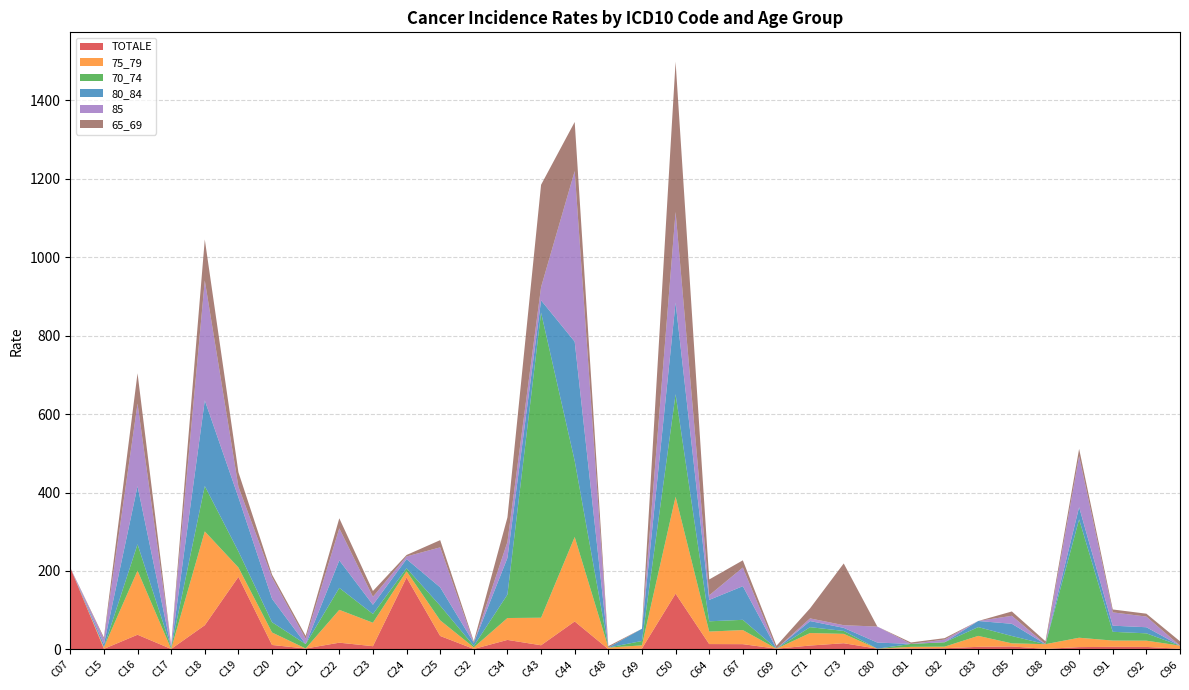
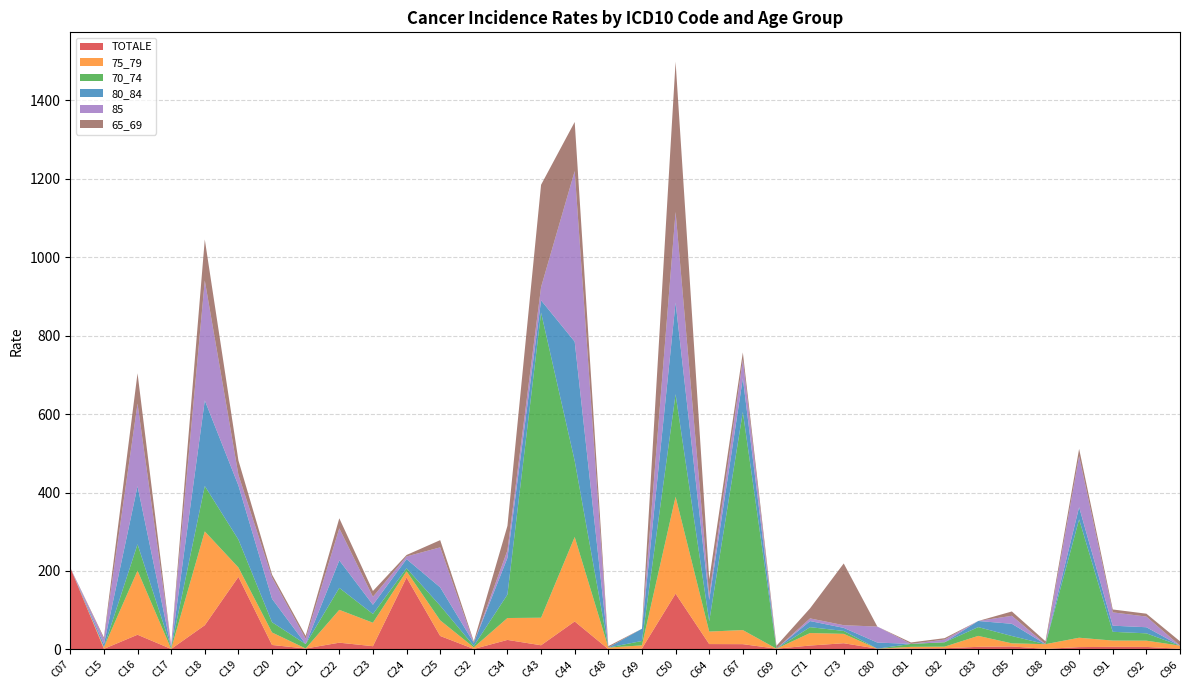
  {
    "TOTALE": {
      "C16": 40,
      "C18": 60,
      "C19": 180,
      "C20": 10,
      "C22": 20,
      "C23": 10,
      "C24": 180,
      "C25": 30,
      "C34": 20,
      "C43": 10,
      "C44": 70,
      "C50": 140,
      "C64": 10,
      "C67": 10,
      "C71": 10,
      "C73": 20,
      "C83": 10,
      "C85": 10,
      "C91": 10
    },
    "75_79": {
      "C16": 160,
      "C18": 240,
      "C19": 20,
      "C20": 30,
      "C22": 80,
      "C23": 60,
      "C24": 20,
      "C25": 40,
      "C34": 60,
      "C43": 70,
      "C44": 220,
      "C49": 10,
      "C50": 250,
      "C64": 30,
      "C67": 40,
      "C71": 30,
      "C73": 20,
      "C83": 30,
      "C85": 10,
      "C90": 20,
      "C91": 20,
      "C92": 20
    },
    "70_74": {
      "C16": 70,
      "C18": 120,
-     "C19": 40,
+     "C19": 70,
      "C20": 30,
      "C22": 60,
      "C23": 20,
      "C24": 10,
      "C25": 40,
      "C34": 60,
      "C43": 780,
      "C44": 190,
      "C49": 10,
      "C50": 260,
      "C64": 30,
-     "C67": 30,
+     "C67": 560,
      "C71": 10,
      "C73": 10,
      "C83": 20,
      "C85": 20,
      "C90": 300,
      "C91": 20,
      "C92": 20
    },
    "80_84": {
      "C15": 10,
      "C16": 150,
      "C18": 220,
      "C19": 140,
      "C20": 60,
      "C22": 70,
      "C23": 20,
      "C24": 20,
      "C25": 50,
      "C34": 90,
      "C43": 30,
      "C44": 300,
      "C50": 230,
      "C64": 50,
      "C67": 90,
      "C71": 20,
      "C73": 10,
      "C80": 20,
      "C85": 30,
      "C90": 30,
      "C91": 20,
      "C92": 20
    },
    "85": {
      "C16": 210,
      "C18": 310,
      "C19": 30,
      "C20": 50,
      "C21": 10,
      "C22": 80,
      "C23": 20,
      "C25": 100,
-     "C34": 40,
+     "C34": 20,
      "C43": 30,
      "C44": 430,
      "C50": 230,
      "C64": 10,
      "C67": 50,
      "C71": 10,
      "C73": 10,
      "C85": 20,
      "C90": 130,
      "C91": 30,
      "C92": 30
    },
    "65_69": {
      "C16": 80,
      "C18": 100,
      "C19": 40,
      "C20": 10,
      "C21": 10,
      "C22": 30,
      "C23": 10,
      "C25": 20,
      "C34": 60,
      "C43": 260,
      "C44": 130,
      "C50": 380,
      "C64": 40,
      "C67": 20,
      "C69": 10,
      "C71": 30,
      "C73": 160,
      "C85": 10,
      "C88": 10,
      "C90": 20,
      "C91": 10,
      "C92": 10,
      "C96": 10
    }
  }
